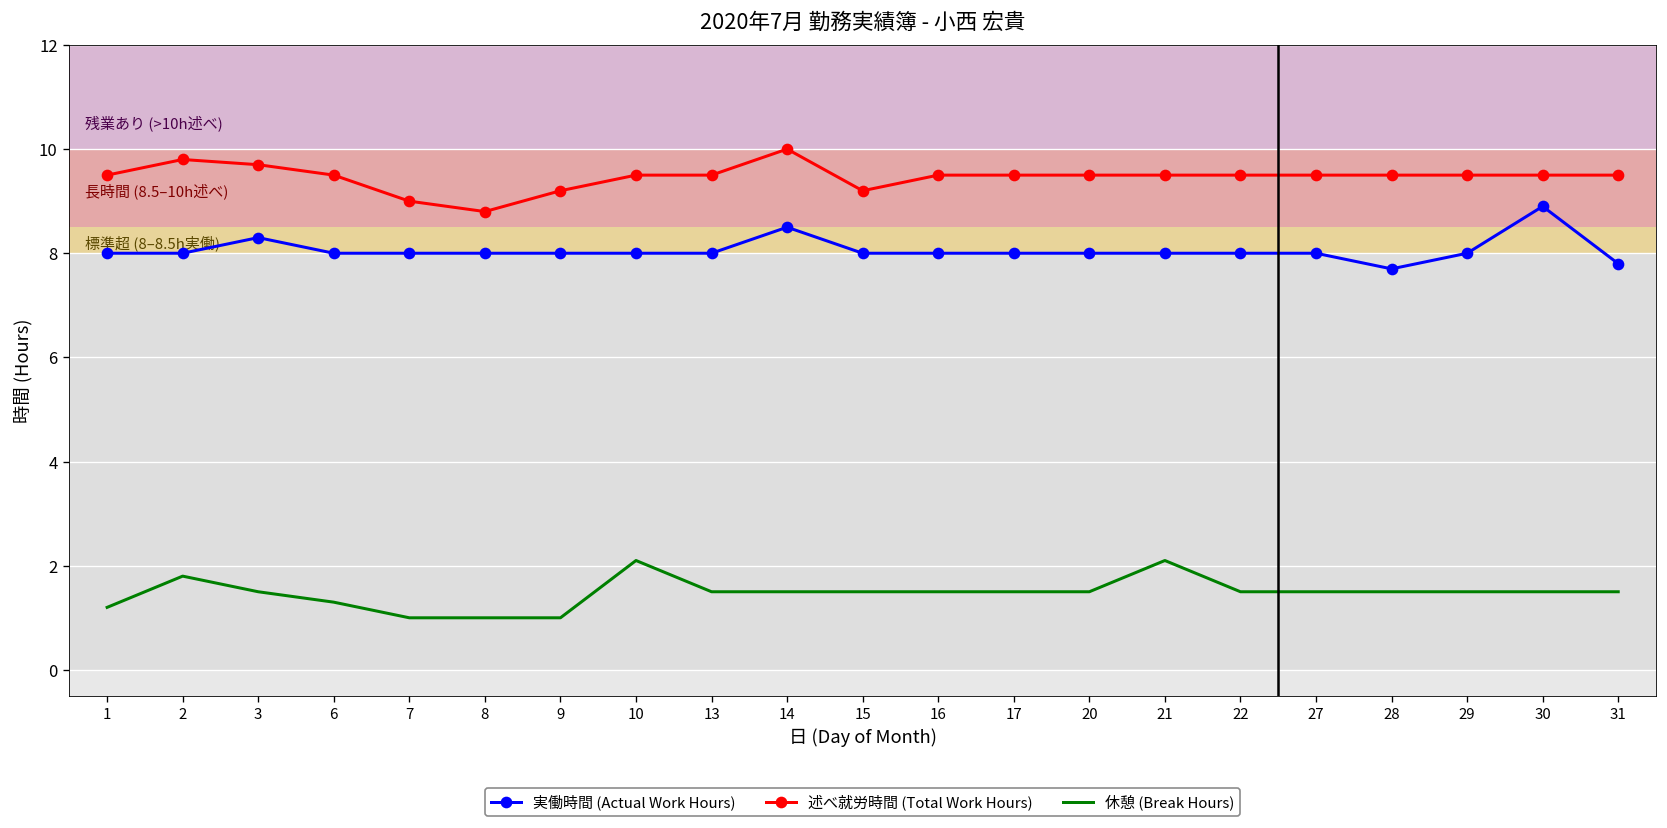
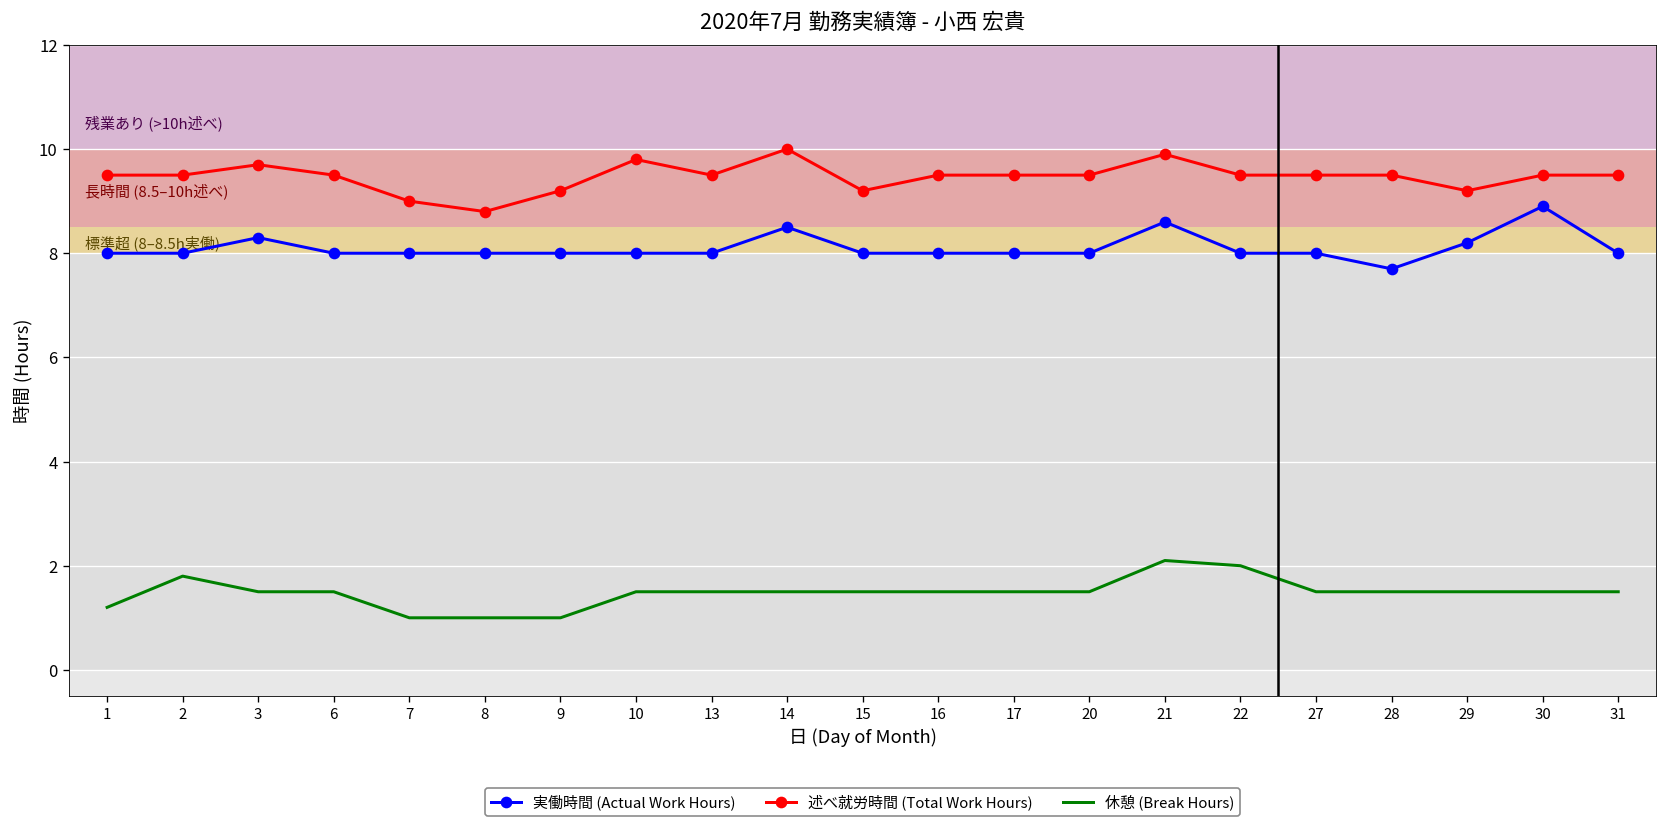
  {
    "実働時間 (Actual Work Hours)": {
      "3": 8.3,
      "6": 8.0,
      "7": 8.0,
      "8": 8.0,
      "9": 8.0,
      "10": 8.0,
      "13": 8.0,
      "14": 8.5,
      "15": 8.0,
      "16": 8.0,
      "17": 8.0,
      "20": 8.0,
-     "21": 8.0,
+     "21": 8.6,
      "22": 8.0,
      "27": 8.0,
      "28": 7.7,
-     "29": 8.0,
+     "29": 8.2,
      "30": 8.9,
-     "31": 7.8
+     "31": 8.0
    },
    "述べ就労時間 (Total Work Hours)": {
-     "2": 9.8,
+     "2": 9.5,
      "3": 9.7,
      "6": 9.5,
      "7": 9.0,
      "8": 8.8,
      "9": 9.2,
-     "10": 9.5,
+     "10": 9.8,
      "13": 9.5,
      "14": 10.0,
      "15": 9.2,
      "16": 9.5,
      "17": 9.5,
      "20": 9.5,
-     "21": 9.5,
+     "21": 9.9,
      "22": 9.5,
      "27": 9.5,
      "28": 9.5,
-     "29": 9.5,
+     "29": 9.2,
      "30": 9.5,
      "31": 9.5
    },
    "休憩 (Break Hours)": {
      "1": 1.2,
      "2": 1.8,
      "3": 1.5,
-     "6": 1.3,
+     "6": 1.5,
      "7": 1.0,
      "8": 1.0,
      "9": 1.0,
-     "10": 2.1,
+     "10": 1.5,
      "13": 1.5,
      "14": 1.5,
      "15": 1.5,
      "16": 1.5,
      "17": 1.5,
      "20": 1.5,
      "21": 2.1,
-     "22": 1.5,
+     "22": 2.0,
      "27": 1.5,
      "28": 1.5,
      "29": 1.5,
      "30": 1.5,
      "31": 1.5
    }
  }
